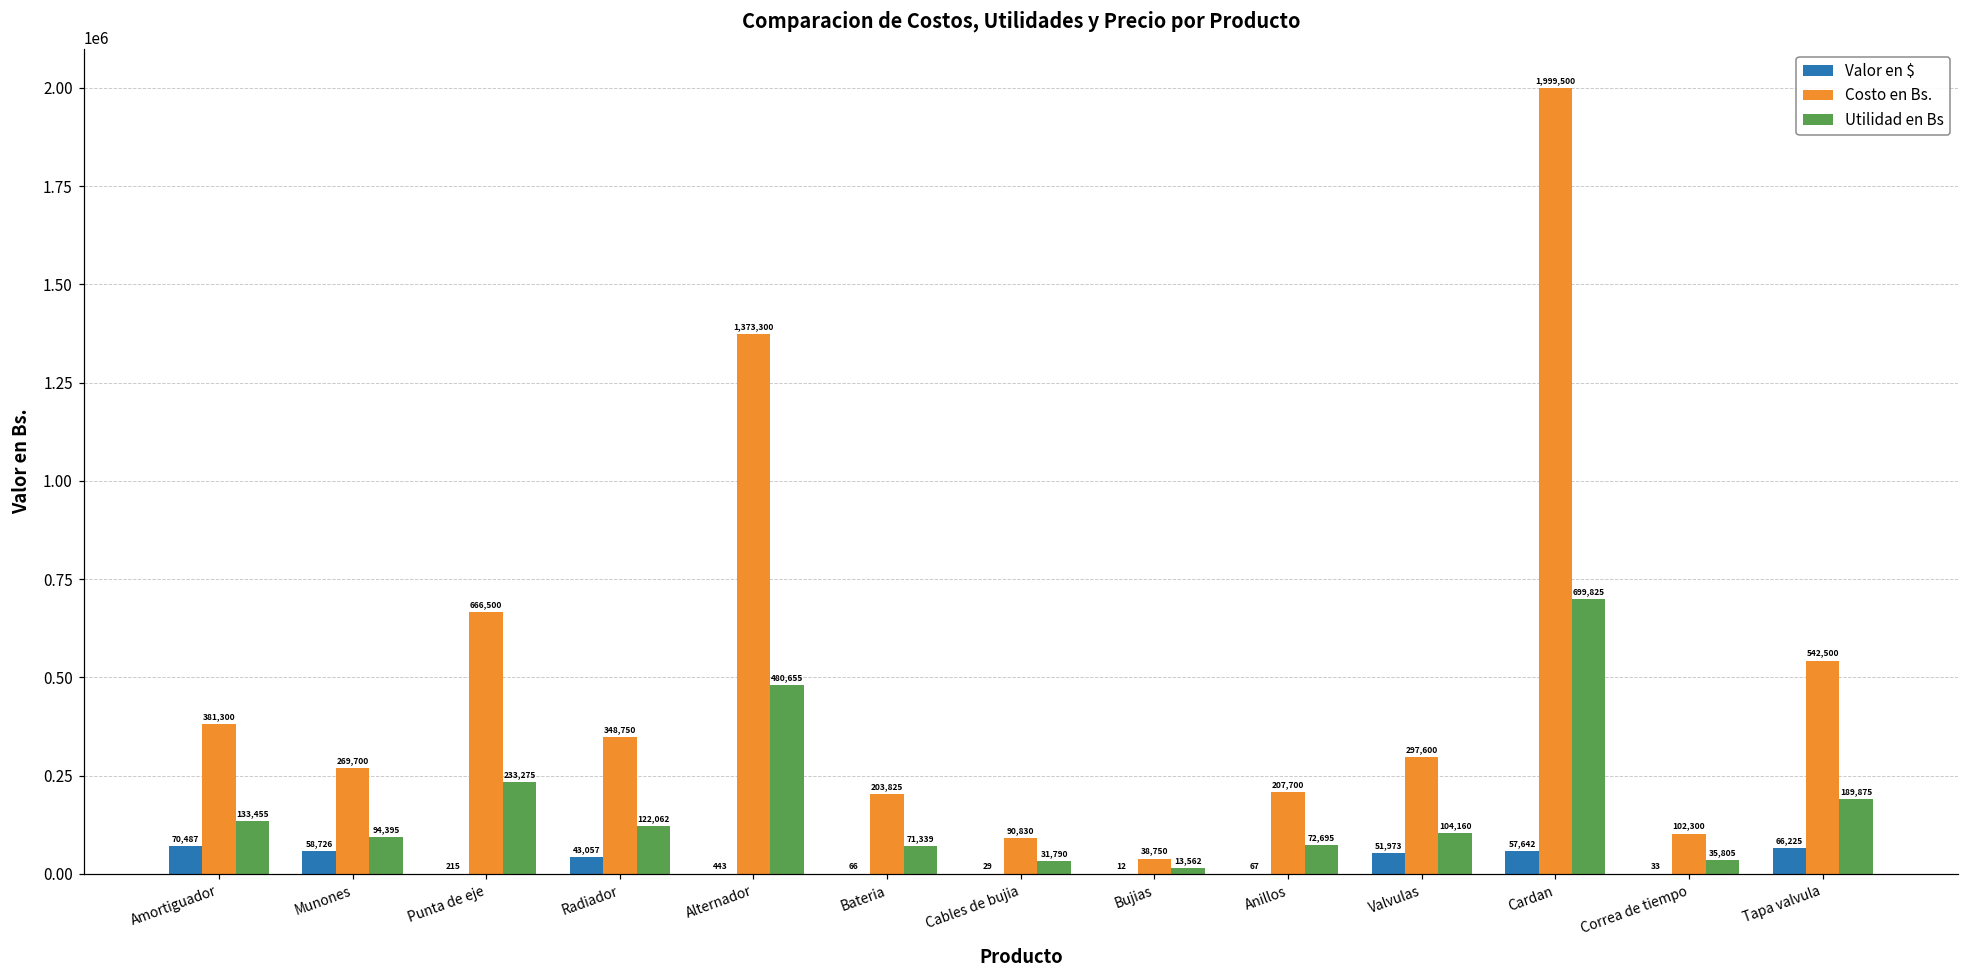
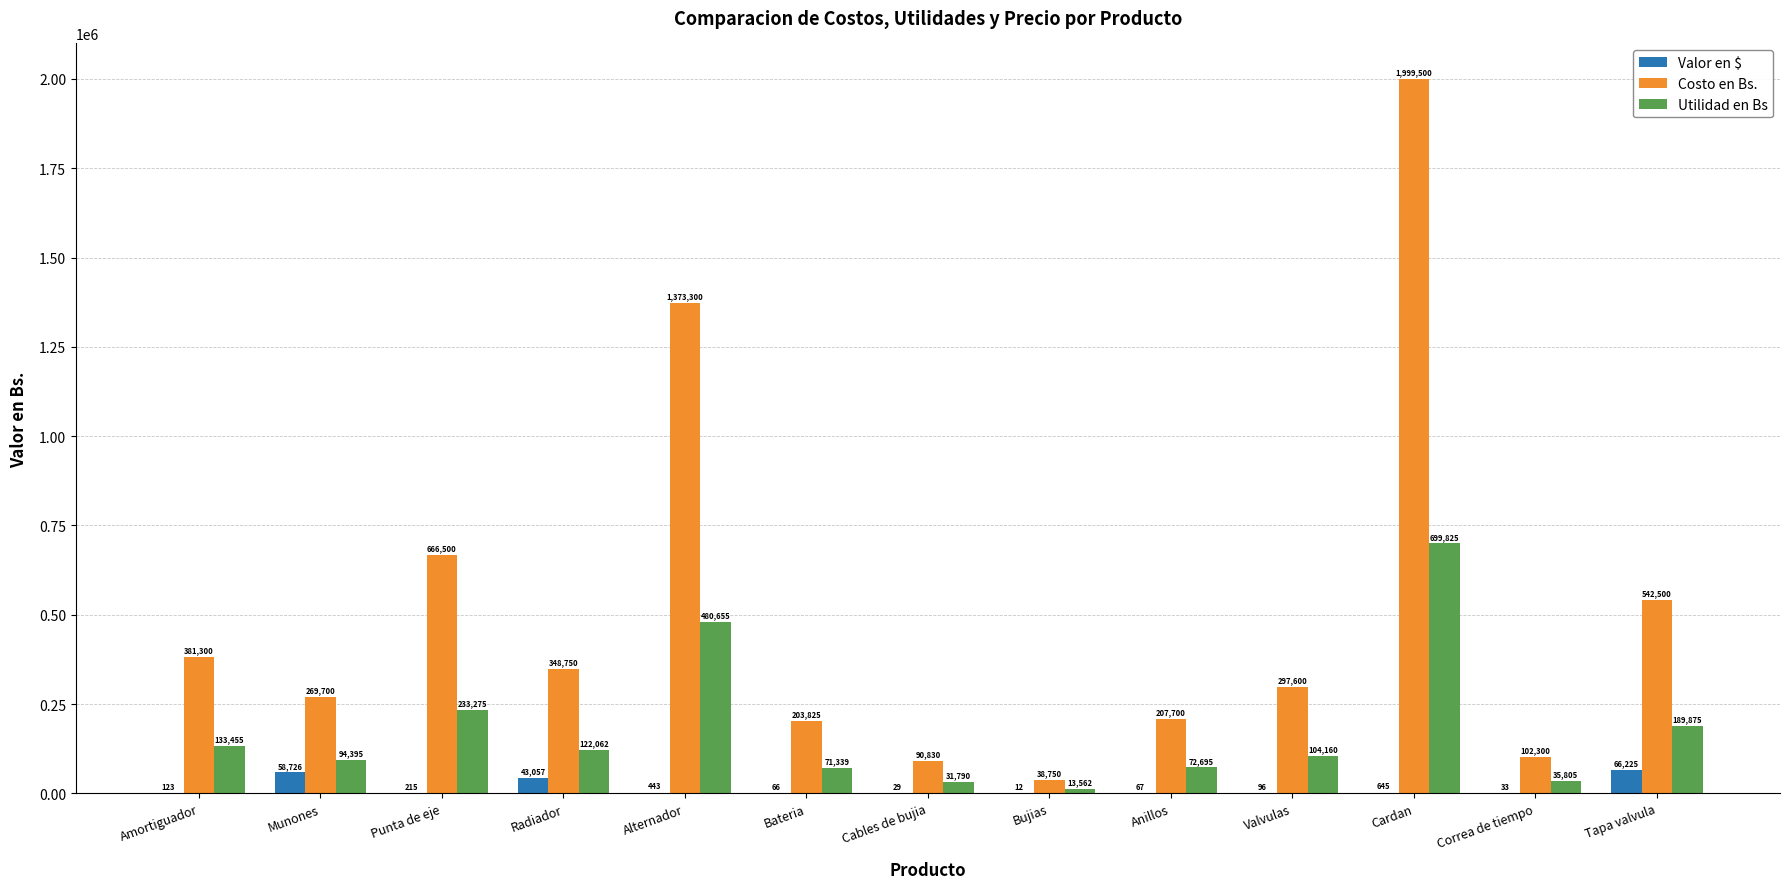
  {
    "Valor en $": {
-     "Amortiguador": "70,487",
+     "Amortiguador": "123",
      "Munones": "58,726",
      "Punta de eje": "215",
      "Radiador": "43,057",
      "Alternador": "443",
      "Bateria": "66",
      "Cables de bujia": "29",
      "Bujias": "12",
      "Anillos": "67",
-     "Valvulas": "51,973",
-     "Cardan": "57,642",
+     "Valvulas": "96",
+     "Cardan": "645",
      "Correa de tiempo": "33",
      "Tapa valvula": "66,225"
    },
    "Costo en Bs.": {
      "Amortiguador": "381,300",
      "Munones": "269,700",
      "Punta de eje": "666,500",
      "Radiador": "348,750",
      "Alternador": "1,373,300",
      "Bateria": "203,825",
      "Cables de bujia": "90,830",
      "Bujias": "38,750",
      "Anillos": "207,700",
      "Valvulas": "297,600",
      "Cardan": "1,999,500",
      "Correa de tiempo": "102,300",
      "Tapa valvula": "542,500"
    },
    "Utilidad en Bs": {
      "Amortiguador": "133,455",
      "Munones": "94,395",
      "Punta de eje": "233,275",
      "Radiador": "122,062",
      "Alternador": "480,655",
      "Bateria": "71,339",
      "Cables de bujia": "31,790",
      "Bujias": "13,562",
      "Anillos": "72,695",
      "Valvulas": "104,160",
      "Cardan": "699,825",
      "Correa de tiempo": "35,805",
      "Tapa valvula": "189,875"
    }
  }
